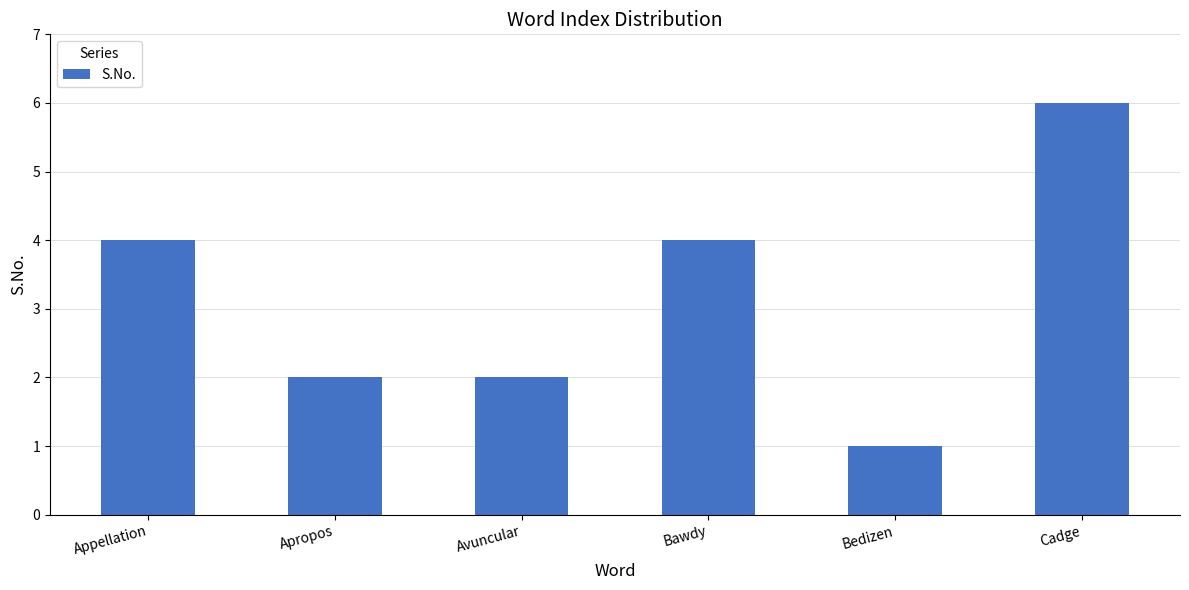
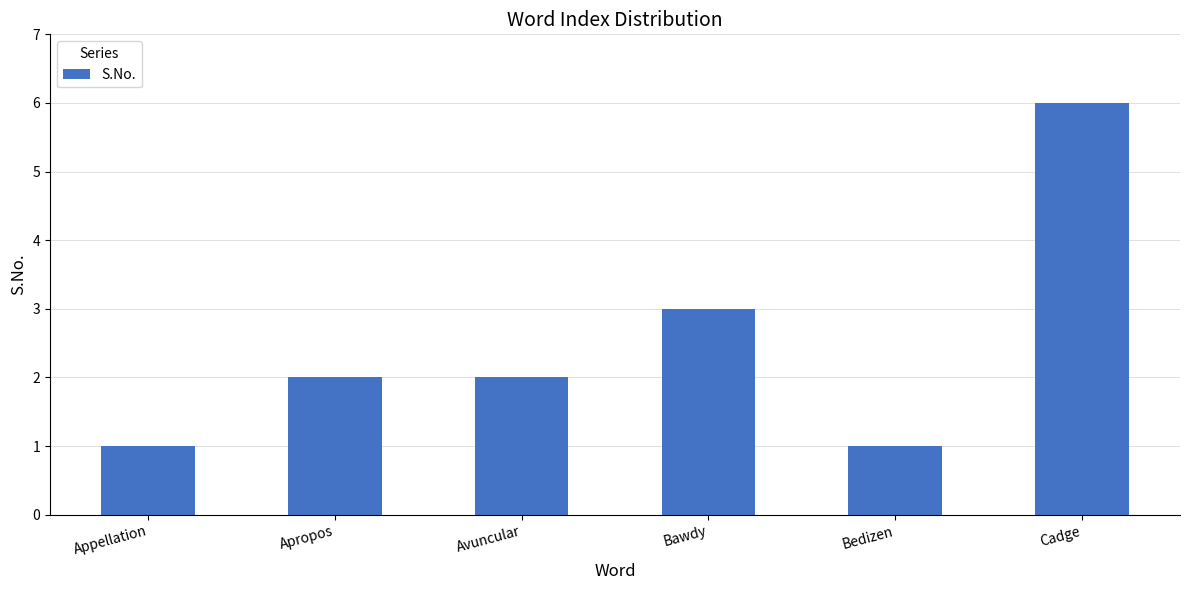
  {
-   "Appellation": 4,
+   "Appellation": 1,
    "Apropos": 2,
    "Avuncular": 2,
-   "Bawdy": 4,
+   "Bawdy": 3,
    "Bedizen": 1,
    "Cadge": 6
  }
